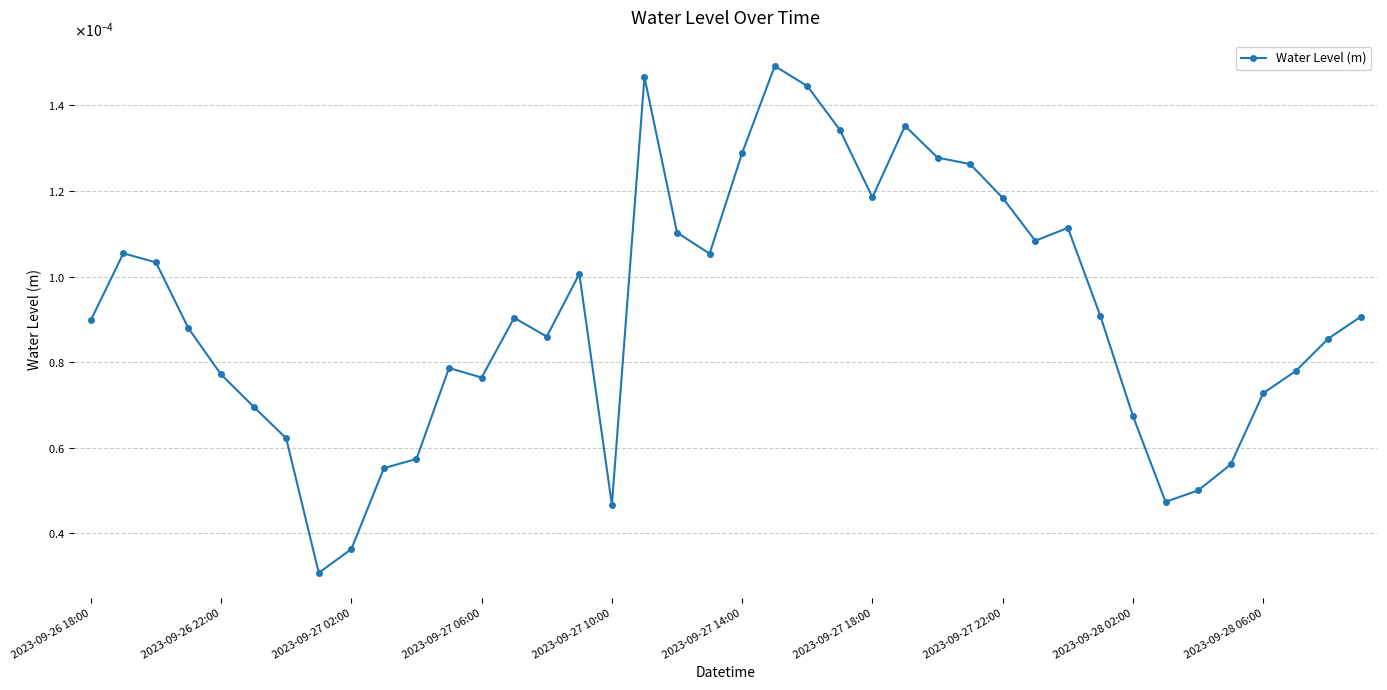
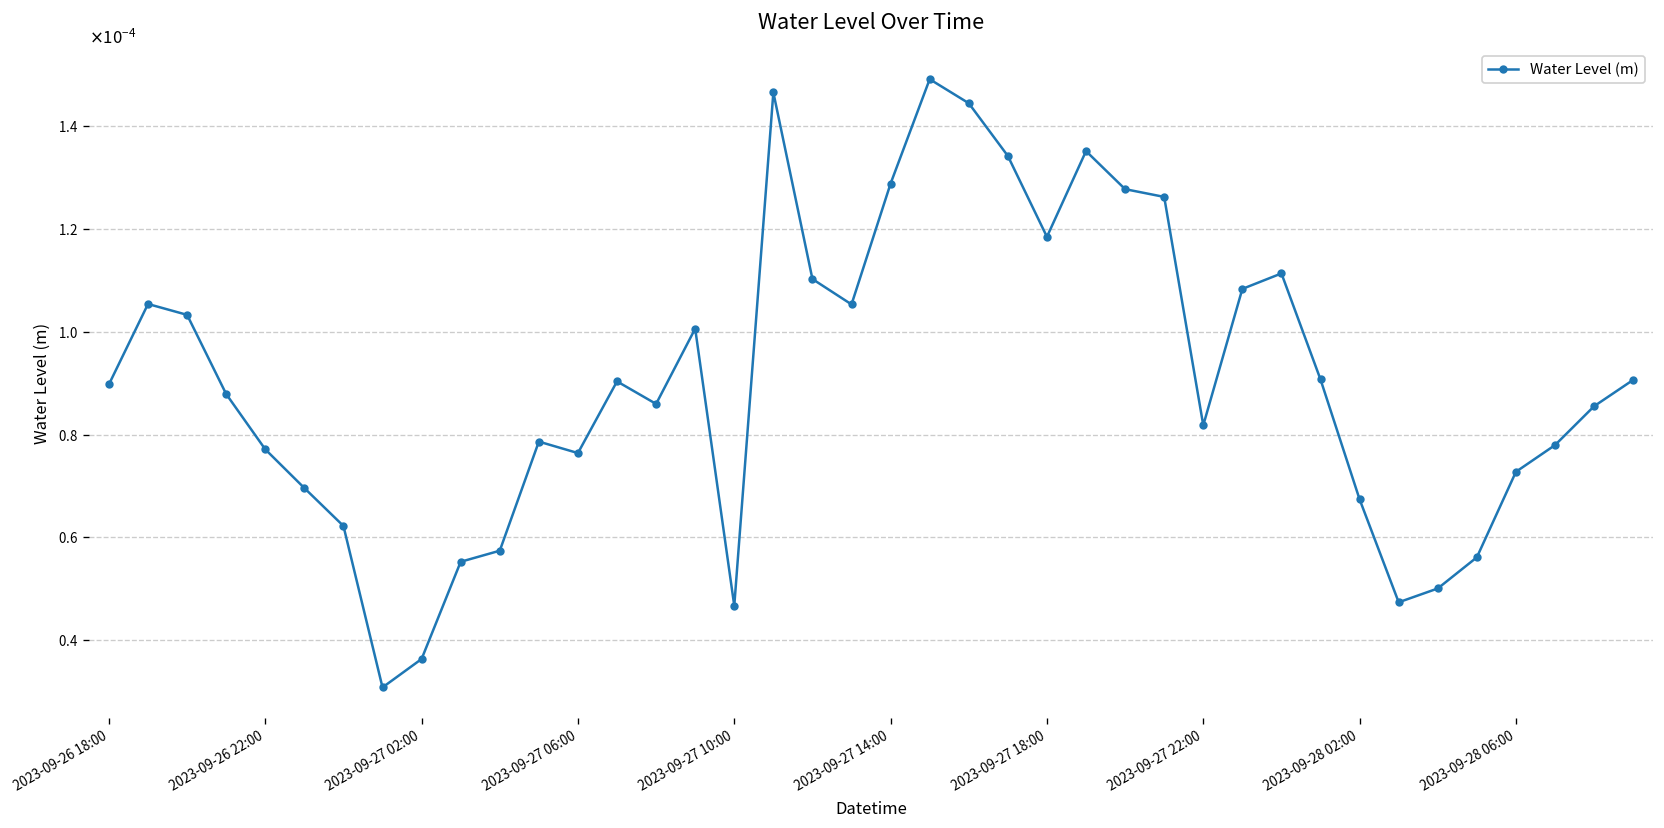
  {
    "2023-09-26 18:00": 0.000090,
    "2023-09-26 22:00": 0.000077,
    "2023-09-27 02:00": 0.000036,
    "2023-09-27 06:00": 0.000076,
    "2023-09-27 10:00": 0.000047,
    "2023-09-27 14:00": 0.000129,
    "2023-09-27 18:00": 0.000118,
-   "2023-09-27 22:00": 0.000118,
+   "2023-09-27 22:00": 0.000082,
    "2023-09-28 02:00": 0.000067,
    "2023-09-28 06:00": 0.000073
  }
